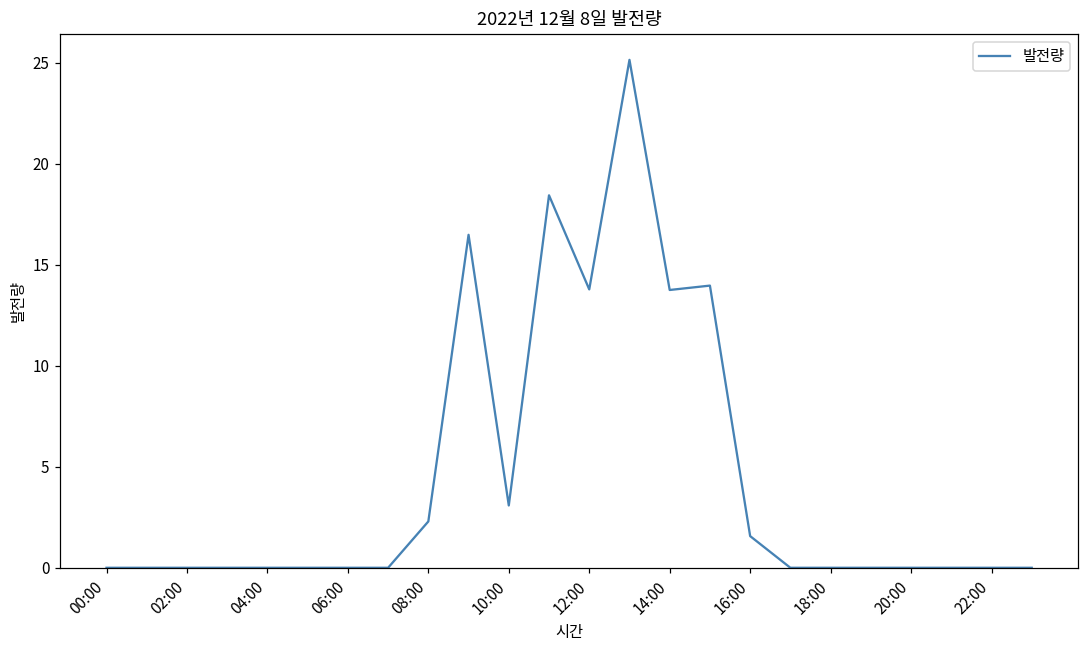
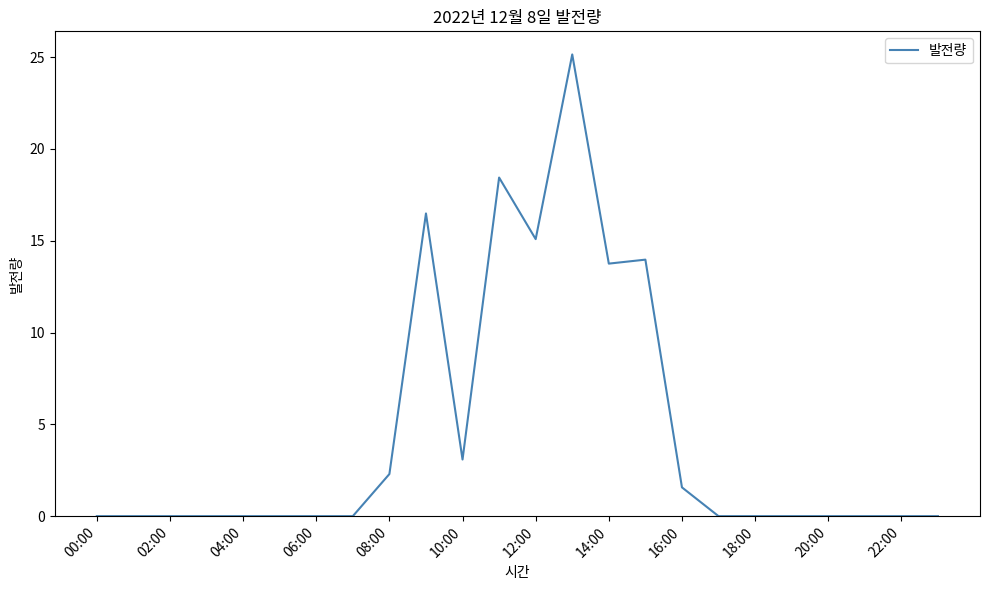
  {
    "00:00": 0.0,
    "02:00": 0.0,
    "04:00": 0.0,
    "06:00": 0.0,
    "08:00": 2.3,
    "10:00": 3.1,
-   "12:00": 13.8,
+   "12:00": 15.1,
    "14:00": 13.8,
    "16:00": 1.6,
    "18:00": 0.0,
    "20:00": 0.0,
    "22:00": 0.0
  }
